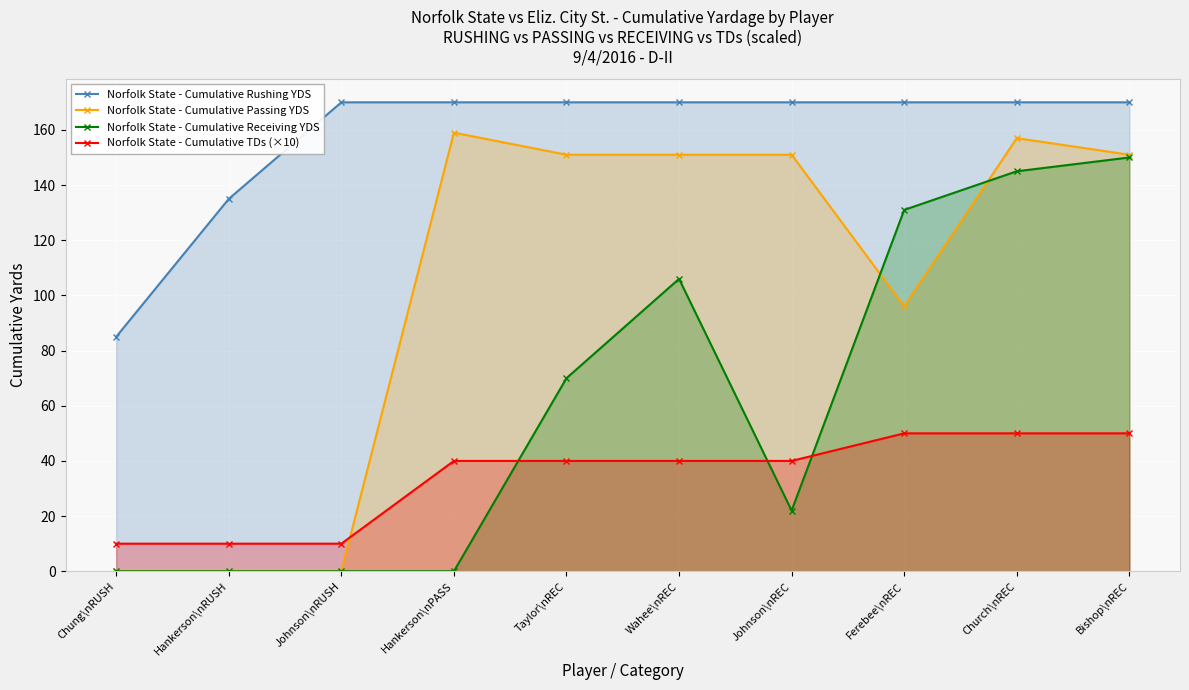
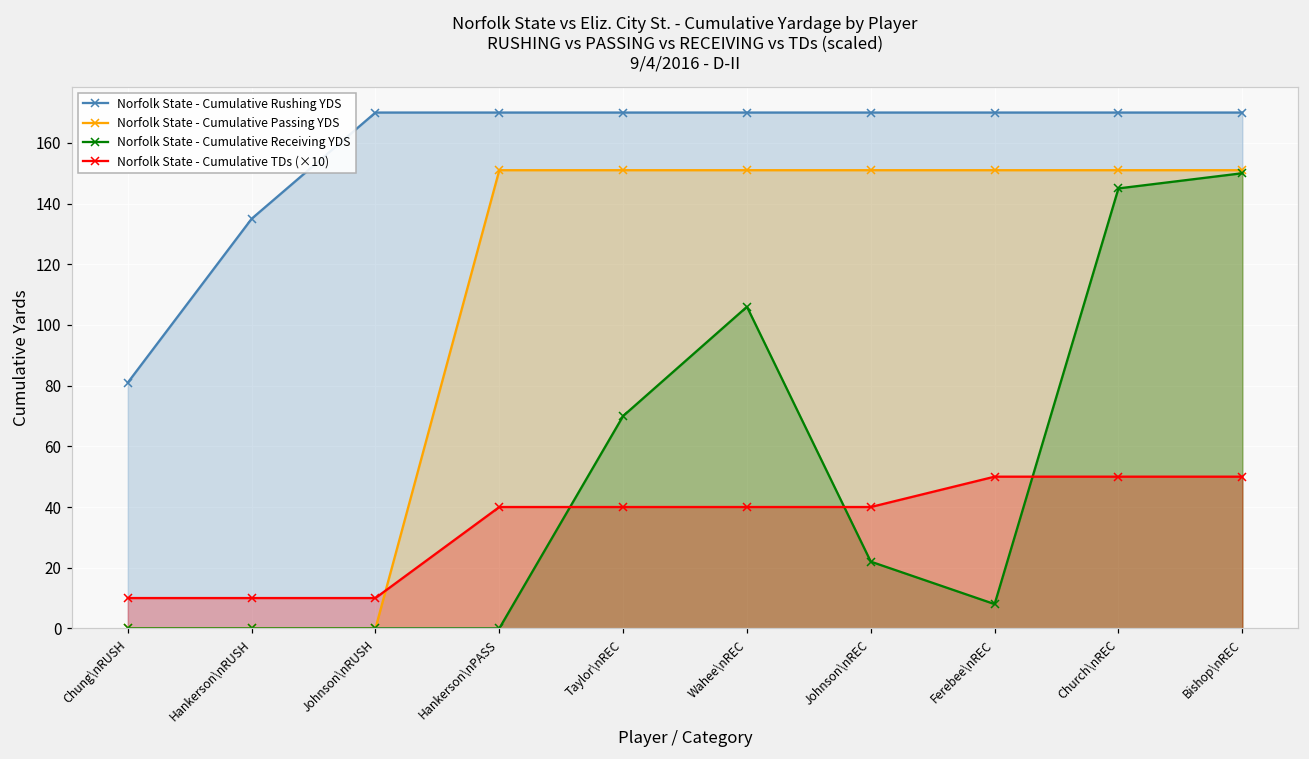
  {
    "Norfolk State - Cumulative Rushing YDS": {
-     "Chung\\nRUSH": 85,
+     "Chung\\nRUSH": 81,
      "Hankerson\\nRUSH": 135,
      "Johnson\\nRUSH": 170,
      "Hankerson\\nPASS": 170,
      "Taylor\\nREC": 170,
      "Wahee\\nREC": 170,
      "Johnson\\nREC": 170,
      "Ferebee\\nREC": 170,
      "Church\\nREC": 170,
      "Bishop\\nREC": 170
    },
    "Norfolk State - Cumulative Passing YDS": {
-     "Hankerson\\nPASS": 159,
+     "Hankerson\\nPASS": 151,
      "Taylor\\nREC": 151,
      "Wahee\\nREC": 151,
      "Johnson\\nREC": 151,
-     "Ferebee\\nREC": 96,
-     "Church\\nREC": 157,
+     "Ferebee\\nREC": 151,
+     "Church\\nREC": 151,
      "Bishop\\nREC": 151
    },
    "Norfolk State - Cumulative Receiving YDS": {
      "Hankerson\\nPASS": 0,
      "Taylor\\nREC": 70,
      "Wahee\\nREC": 106,
      "Johnson\\nREC": 22,
-     "Ferebee\\nREC": 131,
+     "Ferebee\\nREC": 8,
      "Church\\nREC": 145,
      "Bishop\\nREC": 150
    },
    "Norfolk State - Cumulative TDs (×10)": {
      "Chung\\nRUSH": 10,
      "Hankerson\\nRUSH": 10,
      "Johnson\\nRUSH": 10,
      "Hankerson\\nPASS": 40,
      "Taylor\\nREC": 40,
      "Wahee\\nREC": 40,
      "Johnson\\nREC": 40,
      "Ferebee\\nREC": 50,
      "Church\\nREC": 50,
      "Bishop\\nREC": 50
    }
  }
